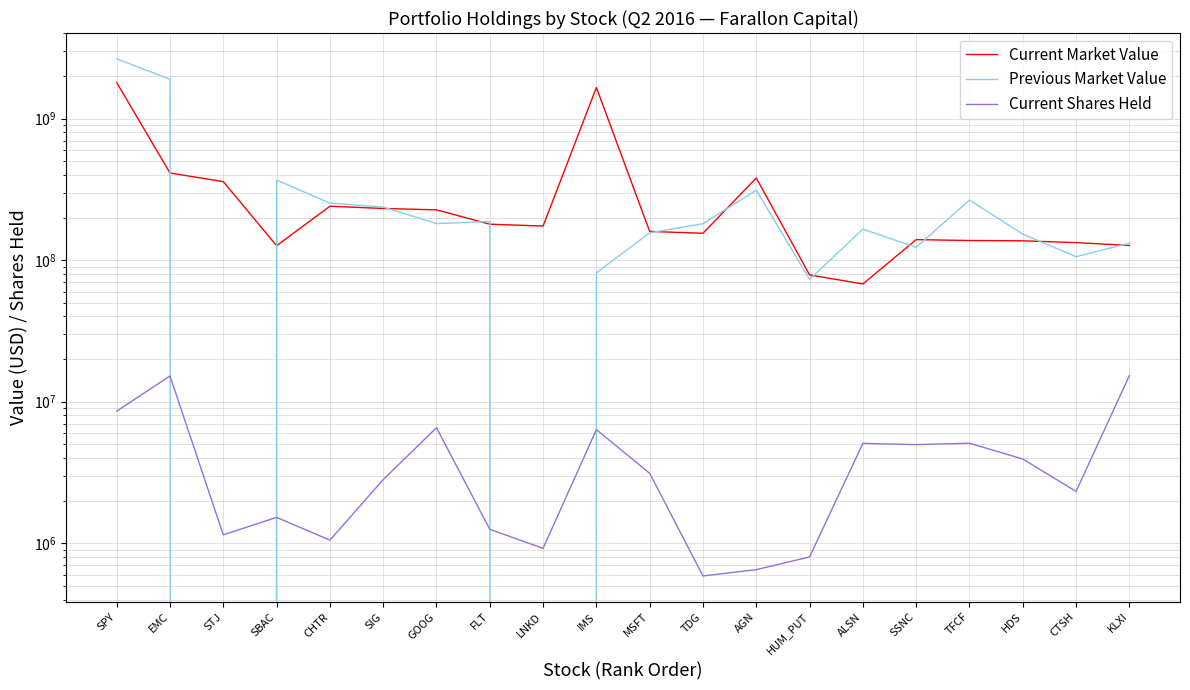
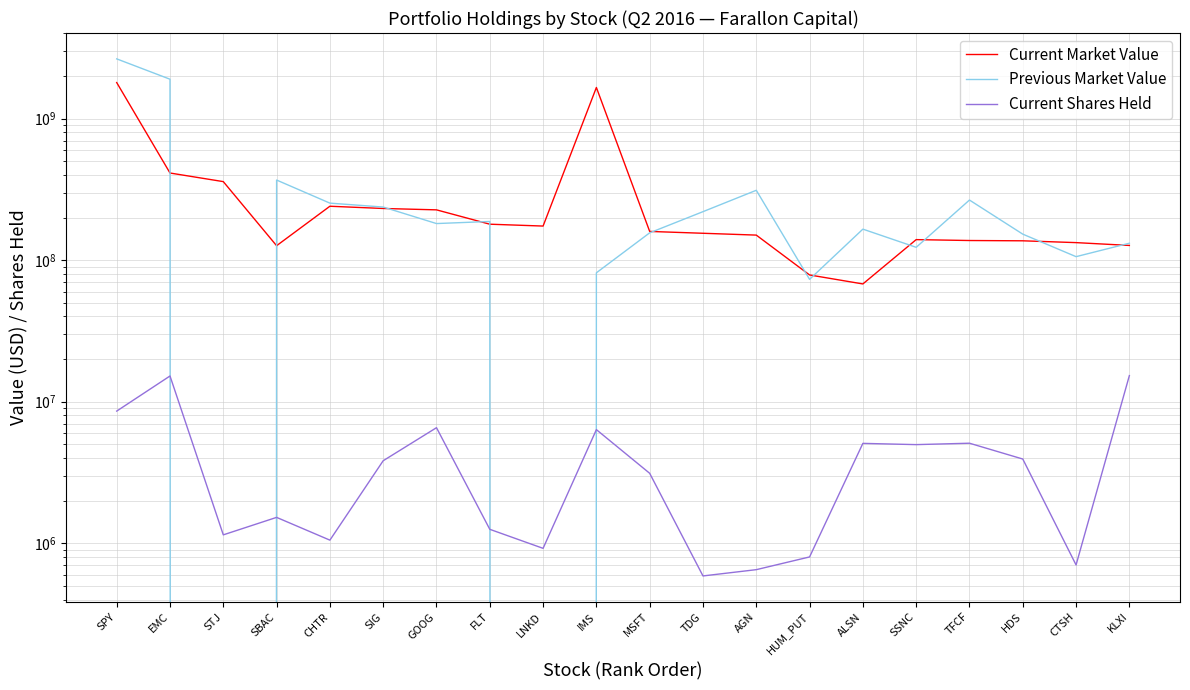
  {
    "Current Market Value": {
      "SPY": 1800000000,
      "EMC": 410000000,
      "STJ": 360000000,
      "SBAC": 130000000,
      "CHTR": 240000000,
      "GOOG": 230000000,
      "FLT": 180000000,
      "LNKD": 170000000,
      "IMS": 1700000000,
      "TDG": 150000000,
-     "AGN": 380000000,
+     "AGN": 150000000,
      "HUM_PUT": 80000000,
      "ALSN": 70000000,
      "SSNC": 140000000,
      "TFCF": 140000000,
      "HDS": 140000000,
      "CTSH": 130000000
    },
    "Previous Market Value": {
      "SPY": 2600000000,
      "EMC": 1900000000,
      "SBAC": 370000000,
      "CHTR": 250000000,
      "GOOG": 180000000,
      "FLT": 190000000,
      "IMS": 80000000,
-     "TDG": 180000000,
+     "TDG": 220000000,
      "AGN": 310000000,
      "HUM_PUT": 70000000,
      "ALSN": 170000000,
      "SSNC": 120000000,
      "TFCF": 270000000,
      "HDS": 150000000,
      "CTSH": 110000000
    },
    "Current Shares Held": {
      "SPY": 9000000,
      "EMC": 15000000,
      "STJ": 1100000,
      "SBAC": 1500000,
      "CHTR": 1100000,
-     "SIG": 2800000,
+     "SIG": 3800000,
      "GOOG": 7000000,
      "FLT": 1300000,
      "LNKD": 900000,
      "IMS": 6000000,
      "MSFT": 3100000,
      "TDG": 590000,
      "AGN": 700000,
      "HUM_PUT": 800000,
      "ALSN": 5100000,
      "SSNC": 5000000,
      "TFCF": 5100000,
      "HDS": 3900000,
-     "CTSH": 2300000,
+     "CTSH": 700000,
      "KLXI": 15000000
    }
  }
